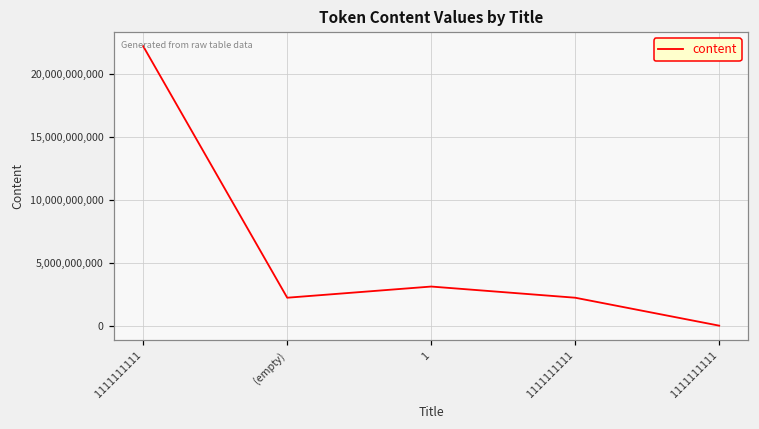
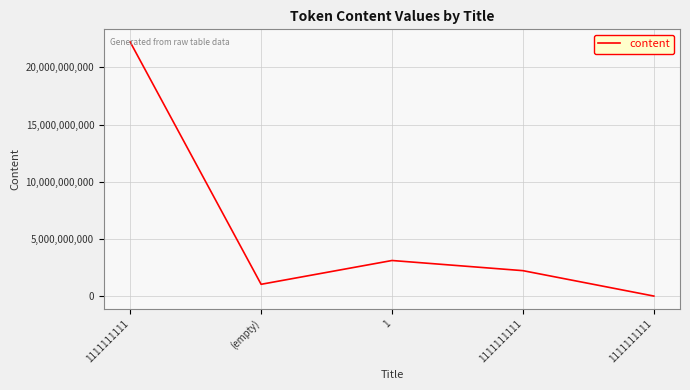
  {
-   "(empty)": "2,200,000,000",
+   "(empty)": "1,000,000,000",
    "1": "3,100,000,000"
  }
